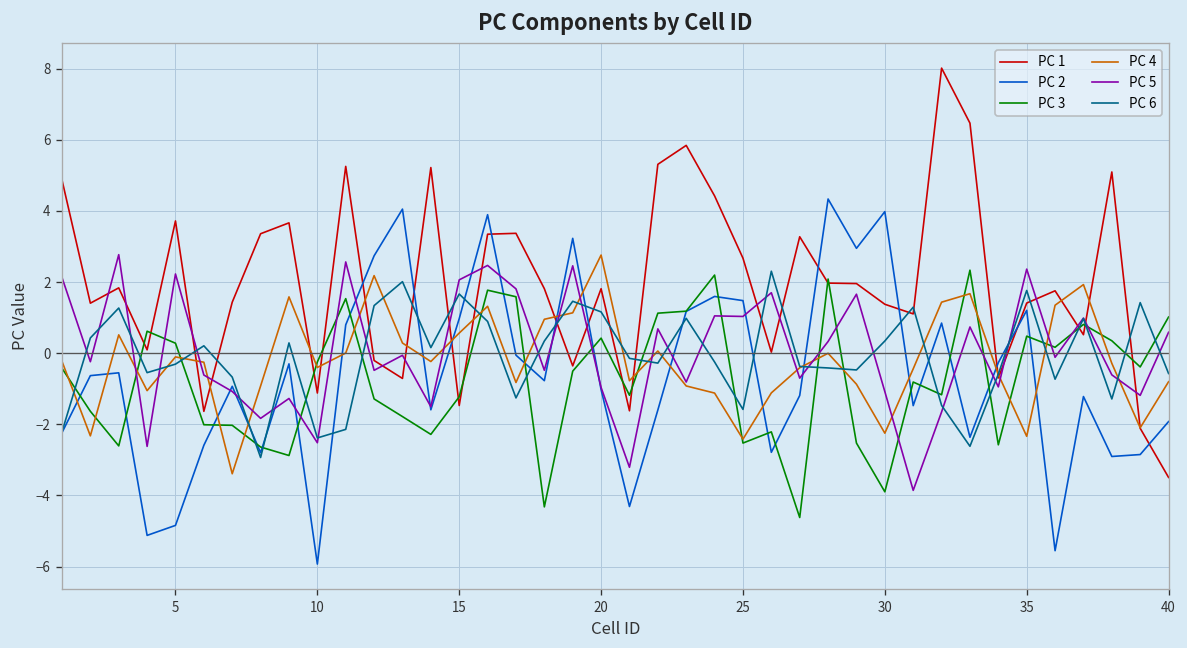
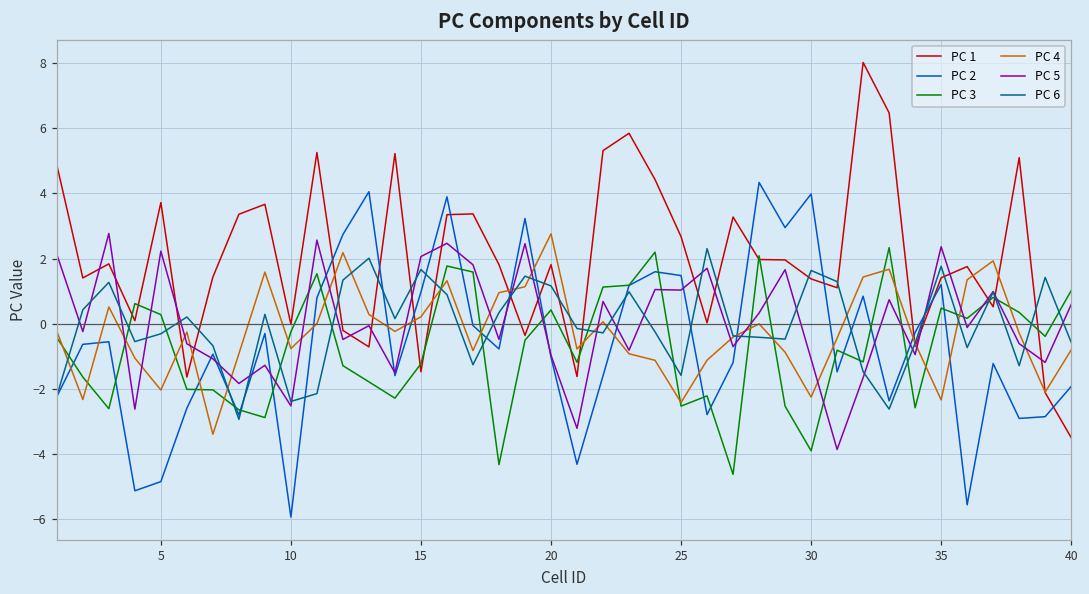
  {
    "PC 1": {
      "5": 3.7,
-     "10": -1.1,
+     "10": 0.0,
      "15": -1.5,
      "20": 1.8,
      "25": 2.7,
      "30": 1.4,
      "35": 1.4,
      "40": -3.5
    },
    "PC 2": {
      "5": -4.8,
      "10": -5.9,
      "15": 1.0,
      "25": 1.5,
      "30": 4.0,
      "35": 1.2,
      "40": -1.9
    },
    "PC 3": {
      "5": 0.3,
      "10": -0.2,
      "15": -1.2,
      "20": 0.4,
      "25": -2.5,
      "30": -3.9,
      "35": 0.5,
      "40": 1.0
    },
    "PC 4": {
-     "5": -0.1,
-     "10": -0.4,
-     "15": 0.6,
+     "5": -2.0,
+     "10": -0.8,
+     "15": 0.2,
      "20": 2.8,
      "25": -2.4,
      "30": -2.2,
      "35": -2.3,
      "40": -0.8
    },
    "PC 5": {
      "5": 2.2,
      "10": -2.5,
      "15": 2.1,
      "25": 1.0,
      "30": -1.1,
      "35": 2.4,
      "40": 0.6
    },
    "PC 6": {
      "5": -0.3,
      "10": -2.4,
      "15": 1.7,
      "20": 1.2,
      "25": -1.6,
-     "30": 0.3,
+     "30": 1.6,
      "35": 1.8,
      "40": -0.6
    }
  }
